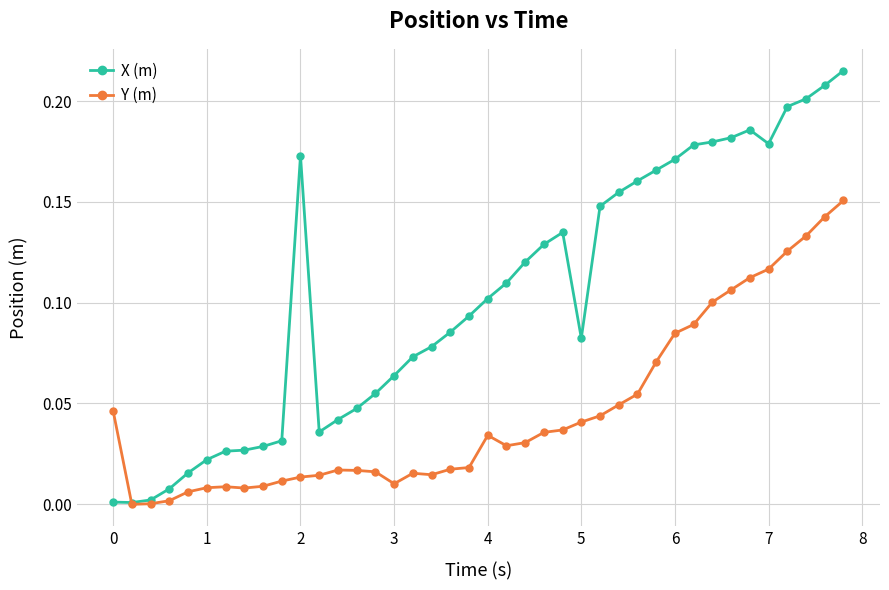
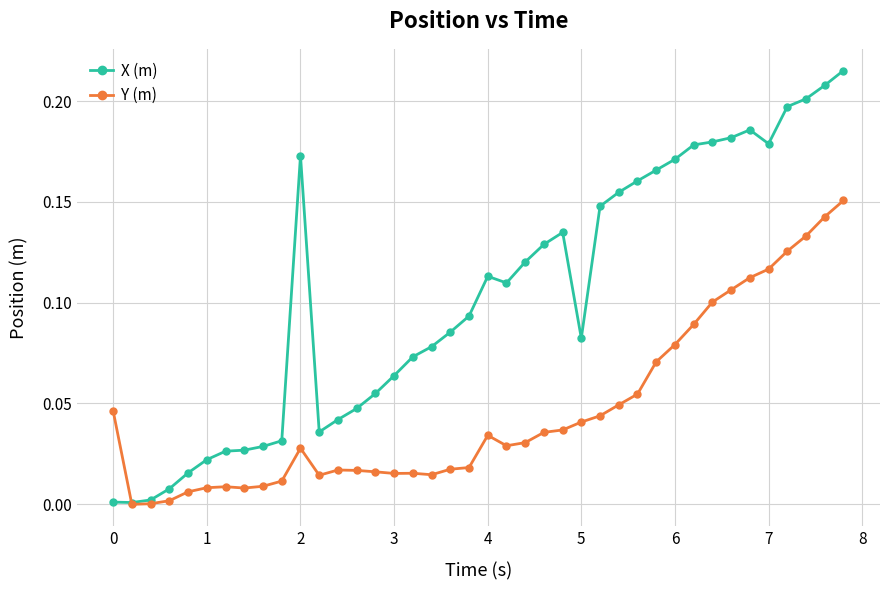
  {
    "X (m)": {
      "0": 0.001,
      "1": 0.022,
      "2": 0.173,
      "3": 0.064,
-     "4": 0.102,
+     "4": 0.113,
      "5": 0.082,
      "6": 0.171,
      "7": 0.179
    },
    "Y (m)": {
      "0": 0.046,
      "1": 0.008,
-     "2": 0.013,
-     "3": 0.010,
+     "2": 0.028,
+     "3": 0.015,
      "4": 0.034,
      "5": 0.041,
-     "6": 0.085,
+     "6": 0.079,
      "7": 0.117
    }
  }
